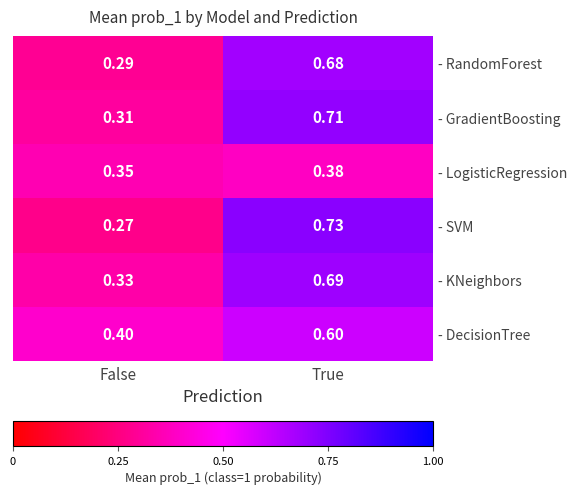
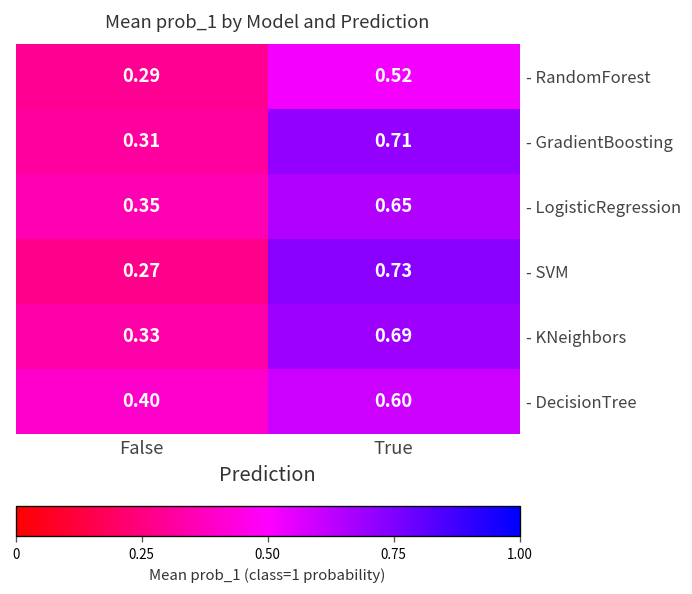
  {
    "- RandomForest": {
      "False": 0.29,
-     "True": 0.68
+     "True": 0.52
    },
    "- GradientBoosting": {
      "False": 0.31,
      "True": 0.71
    },
    "- LogisticRegression": {
      "False": 0.35,
-     "True": 0.38
+     "True": 0.65
    },
    "- SVM": {
      "False": 0.27,
      "True": 0.73
    },
    "- KNeighbors": {
      "False": 0.33,
      "True": 0.69
    },
    "- DecisionTree": {
      "False": 0.40,
      "True": 0.60
    }
  }
